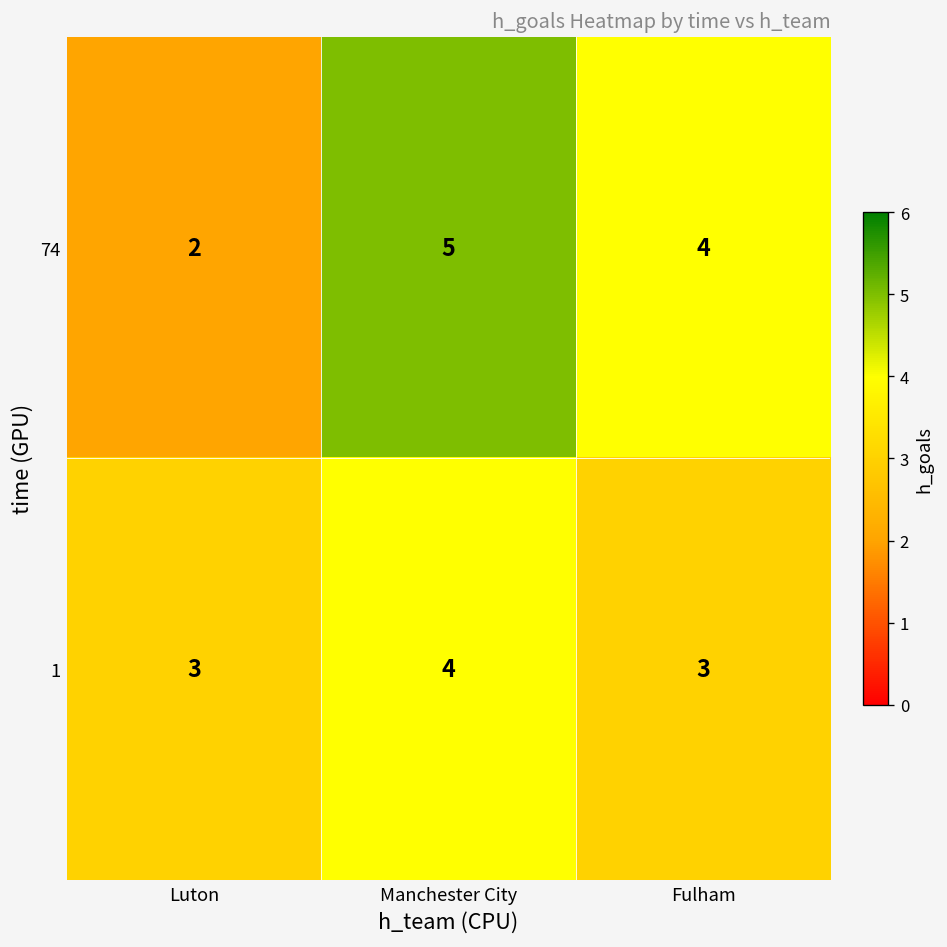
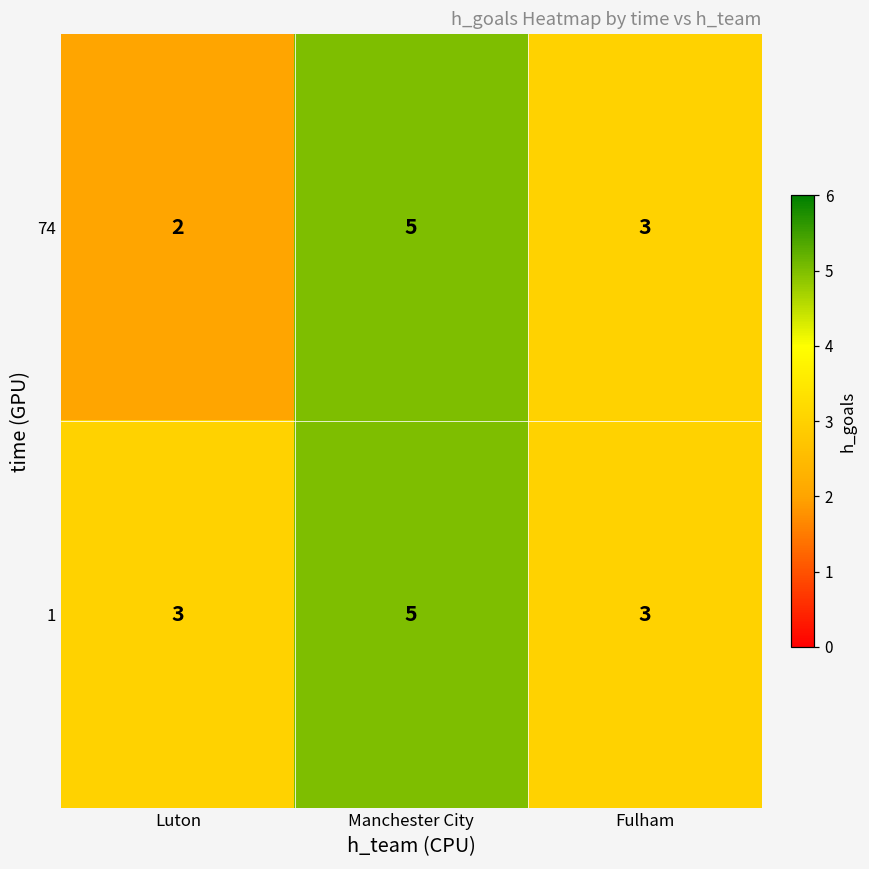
  {
    "74": {
      "Luton": 2,
      "Manchester City": 5,
-     "Fulham": 4
+     "Fulham": 3
    },
    "1": {
      "Luton": 3,
-     "Manchester City": 4,
+     "Manchester City": 5,
      "Fulham": 3
    }
  }
